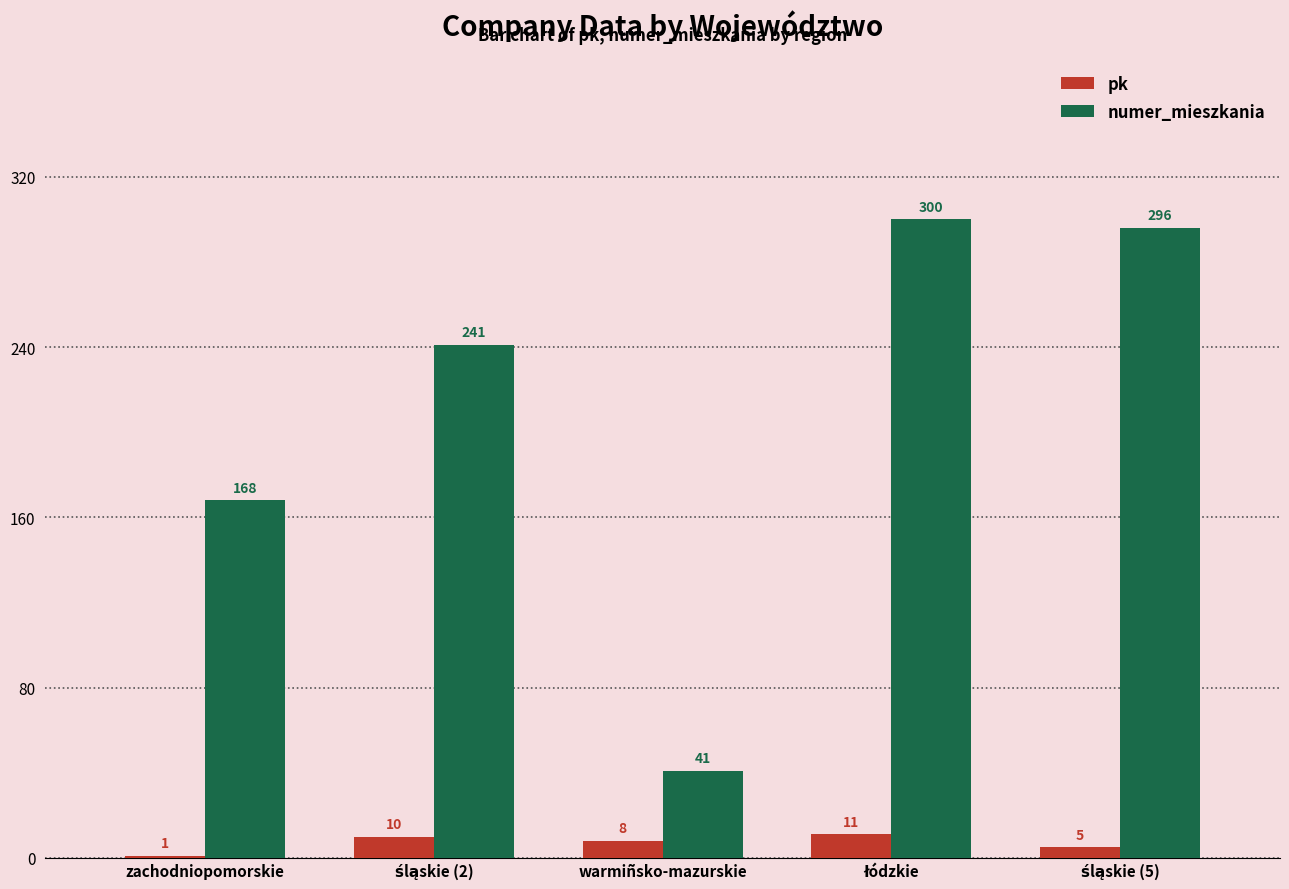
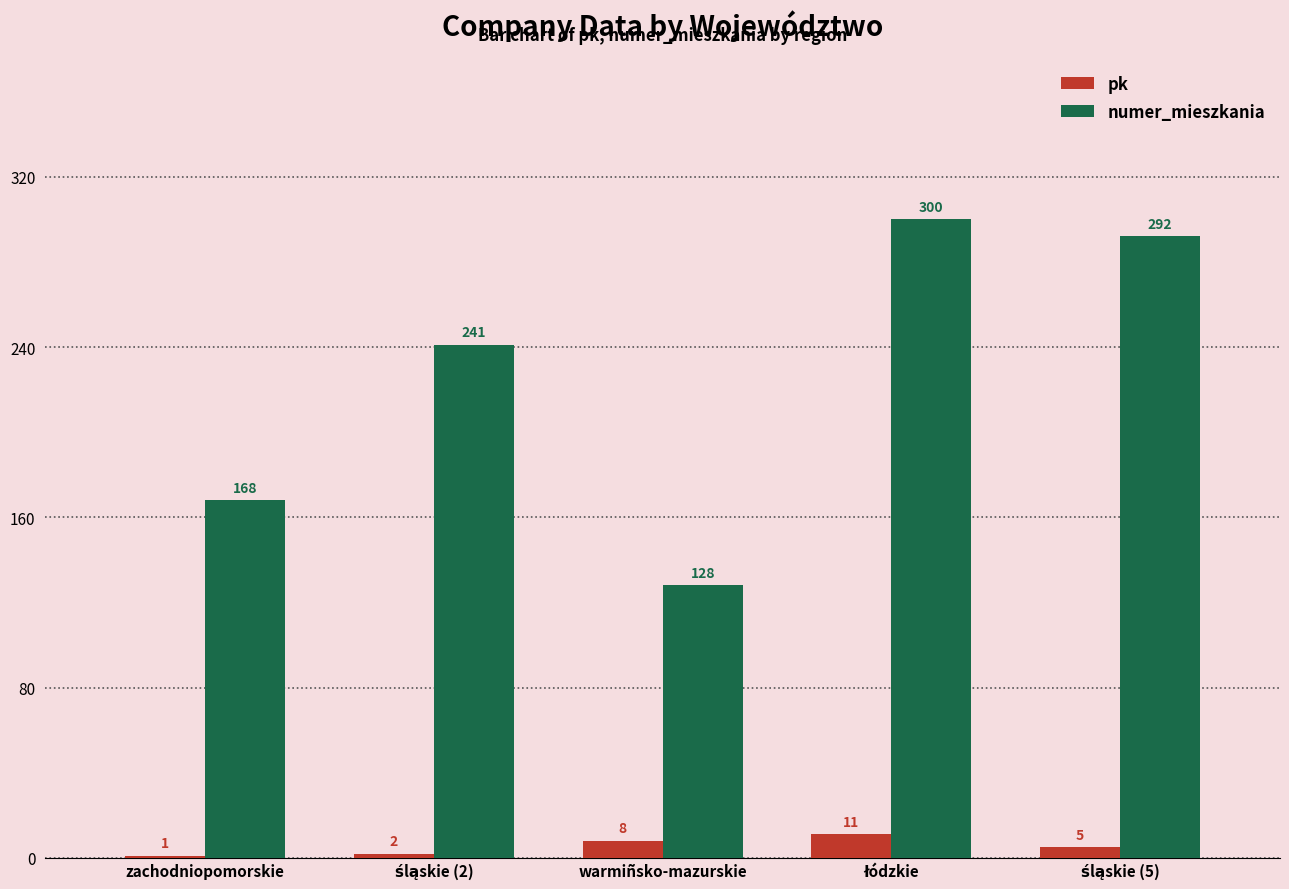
  {
    "pk": {
      "zachodniopomorskie": 1,
-     "śląskie (2)": 10,
+     "śląskie (2)": 2,
      "warmiñsko-mazurskie": 8,
      "łódzkie": 11,
      "śląskie (5)": 5
    },
    "numer_mieszkania": {
      "zachodniopomorskie": 168,
      "śląskie (2)": 241,
-     "warmiñsko-mazurskie": 41,
+     "warmiñsko-mazurskie": 128,
      "łódzkie": 300,
-     "śląskie (5)": 296
+     "śląskie (5)": 292
    }
  }
